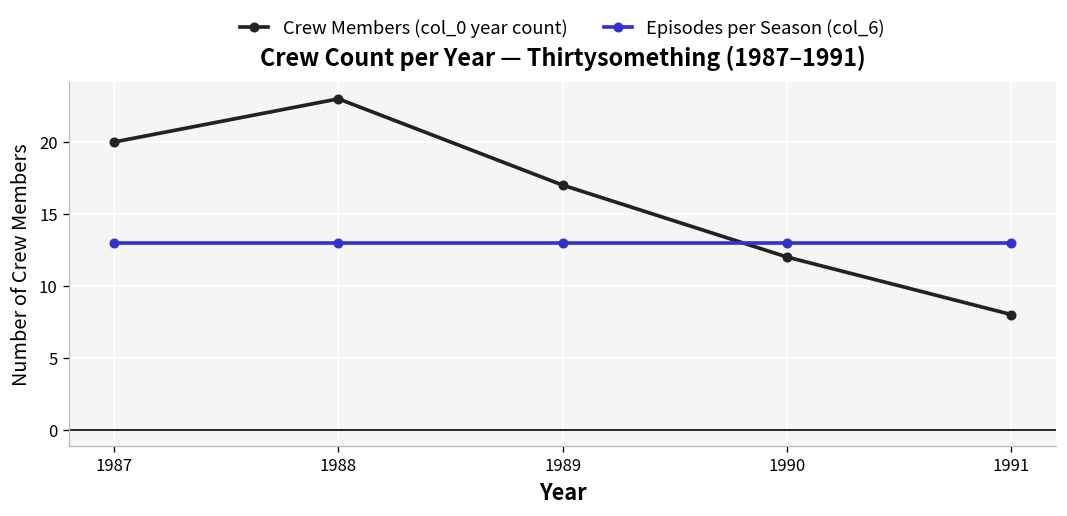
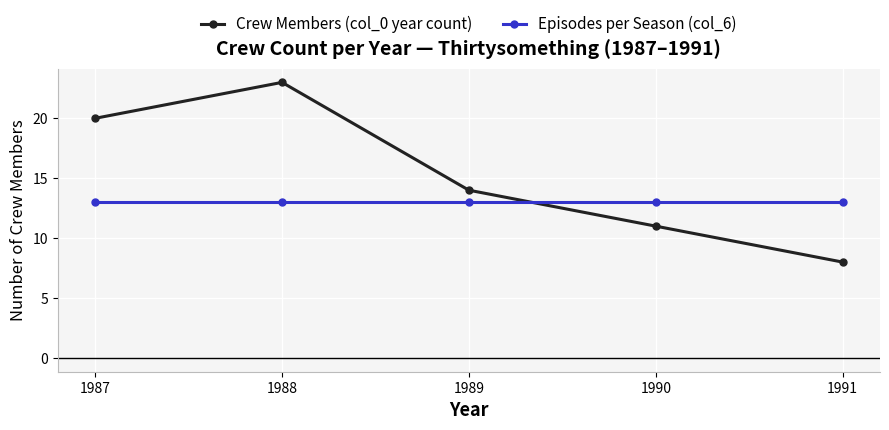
  {
    "Crew Members (col_0 year count)": {
      "1987": 20,
      "1988": 23,
-     "1989": 17,
-     "1990": 12,
+     "1989": 14,
+     "1990": 11,
      "1991": 8
    },
    "Episodes per Season (col_6)": {
      "1987": 13,
      "1988": 13,
      "1989": 13,
      "1990": 13,
      "1991": 13
    }
  }
